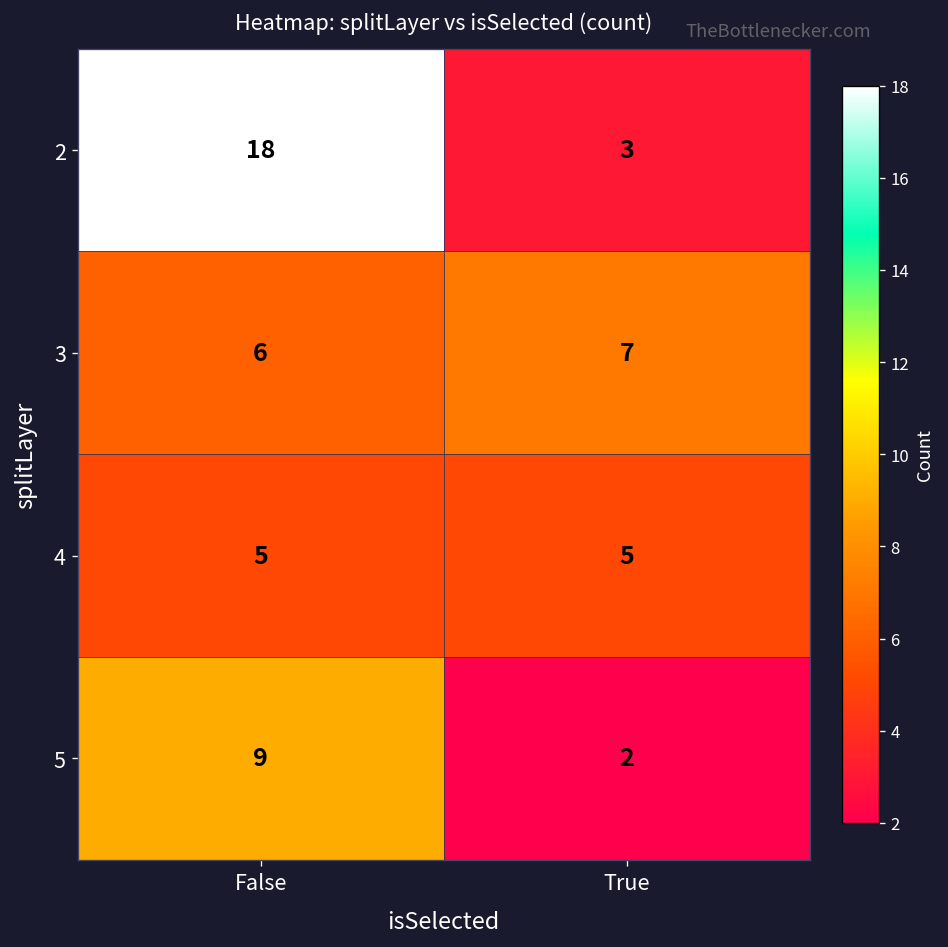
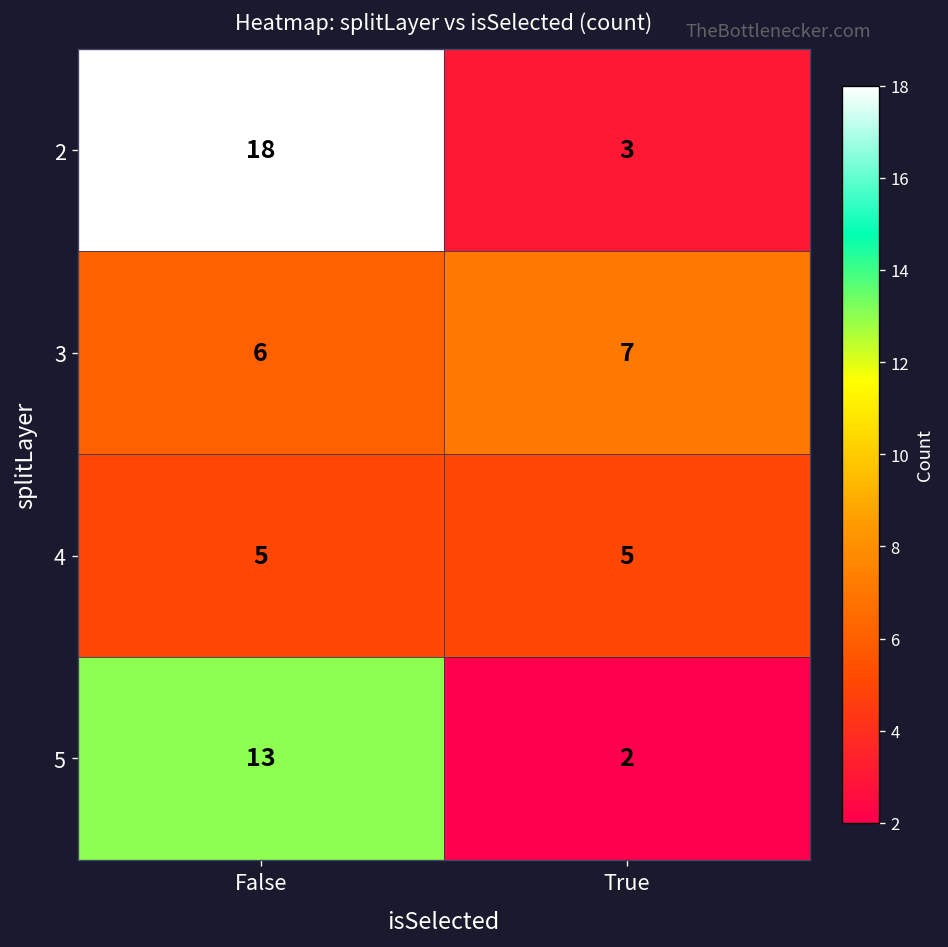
  {
    "2": {
      "False": 18,
      "True": 3
    },
    "3": {
      "False": 6,
      "True": 7
    },
    "4": {
      "False": 5,
      "True": 5
    },
    "5": {
-     "False": 9,
+     "False": 13,
      "True": 2
    }
  }
